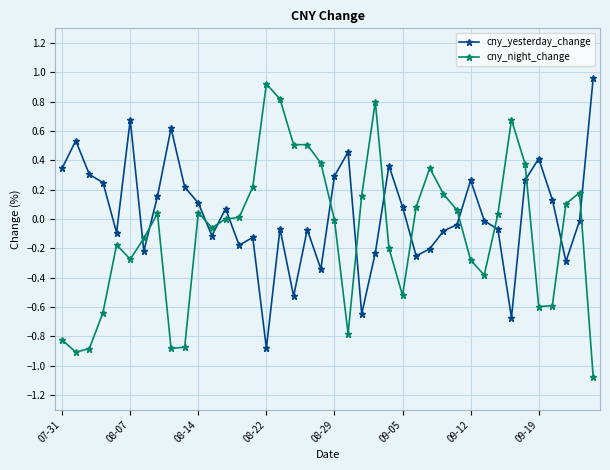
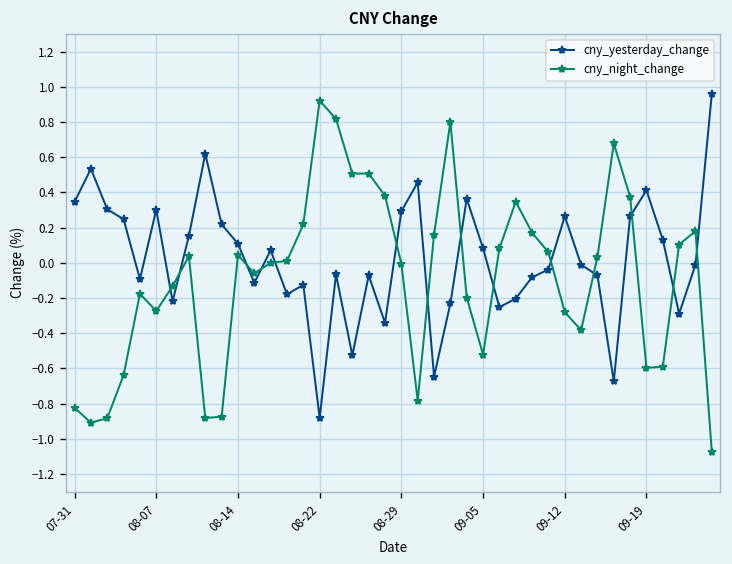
  {
    "cny_yesterday_change": {
      "07-31": 0.35,
-     "08-07": 0.68,
+     "08-07": 0.30,
      "08-14": 0.11,
      "08-22": -0.88,
      "08-29": 0.29,
      "09-05": 0.08,
      "09-12": 0.26,
      "09-19": 0.41
    },
    "cny_night_change": {
      "07-31": -0.82,
      "08-07": -0.27,
      "08-14": 0.04,
      "08-22": 0.92,
      "08-29": -0.01,
      "09-05": -0.52,
      "09-12": -0.28,
      "09-19": -0.60
    }
  }
